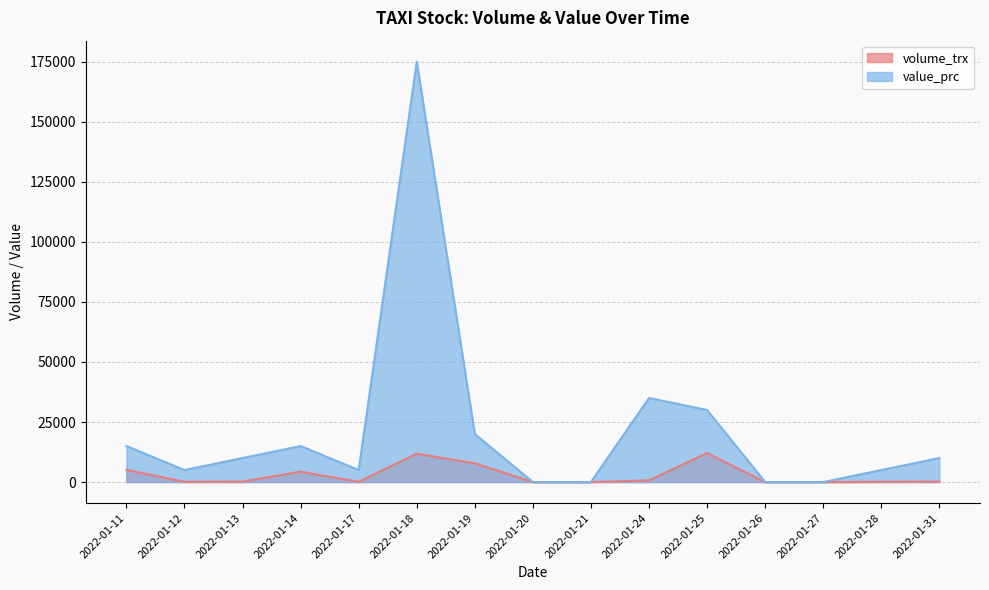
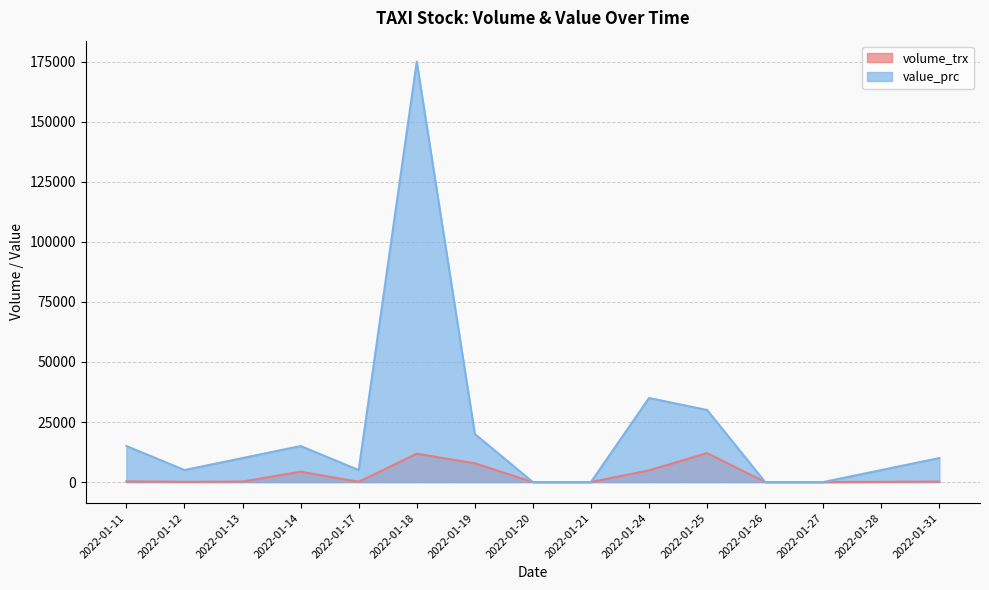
  {
    "volume_trx": {
-     "2022-01-11": 5000,
+     "2022-01-11": 0,
      "2022-01-12": 0,
      "2022-01-13": 0,
      "2022-01-14": 4000,
      "2022-01-17": 0,
      "2022-01-18": 12000,
      "2022-01-19": 8000,
-     "2022-01-24": 1000,
+     "2022-01-24": 5000,
      "2022-01-25": 12000,
      "2022-01-28": 0,
      "2022-01-31": 0
    },
    "value_prc": {
      "2022-01-11": 15000,
      "2022-01-12": 5000,
      "2022-01-13": 10000,
      "2022-01-14": 15000,
      "2022-01-17": 5000,
      "2022-01-18": 175000,
      "2022-01-19": 20000,
      "2022-01-24": 35000,
      "2022-01-25": 30000,
      "2022-01-28": 5000,
      "2022-01-31": 10000
    }
  }
